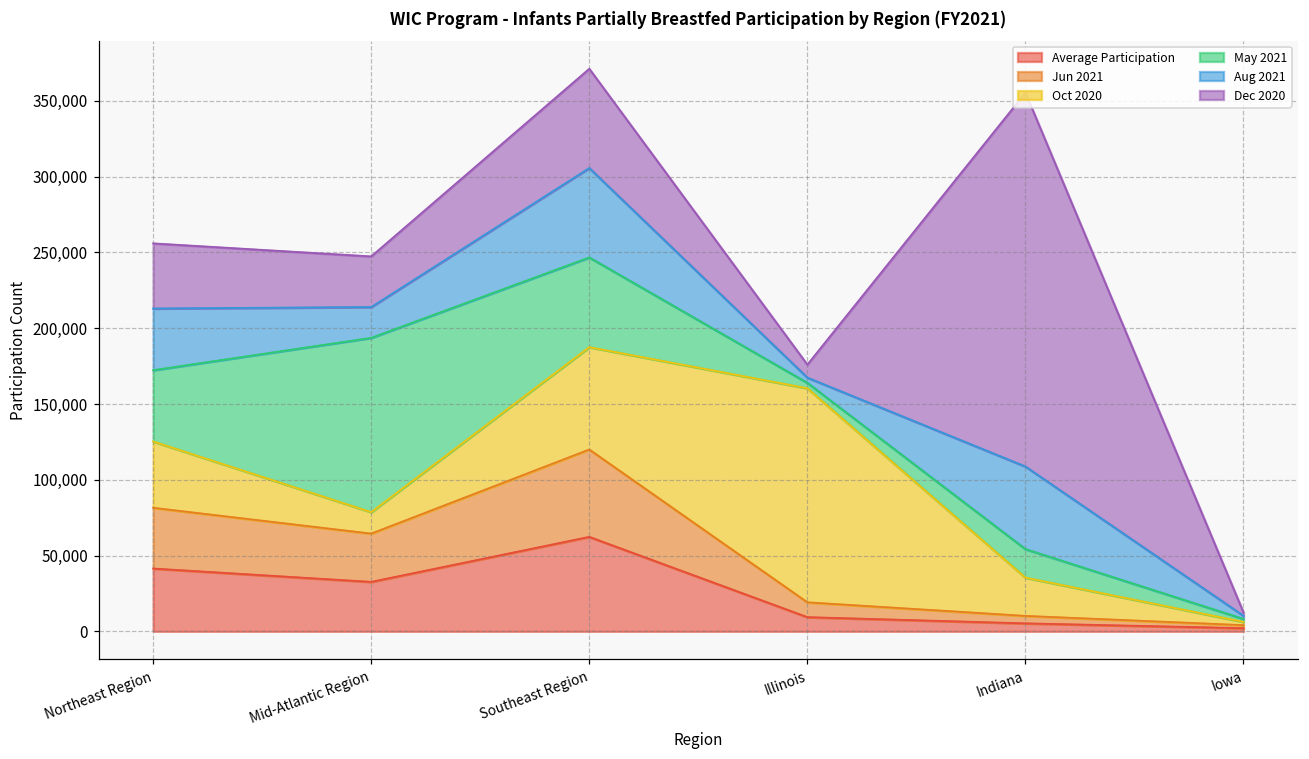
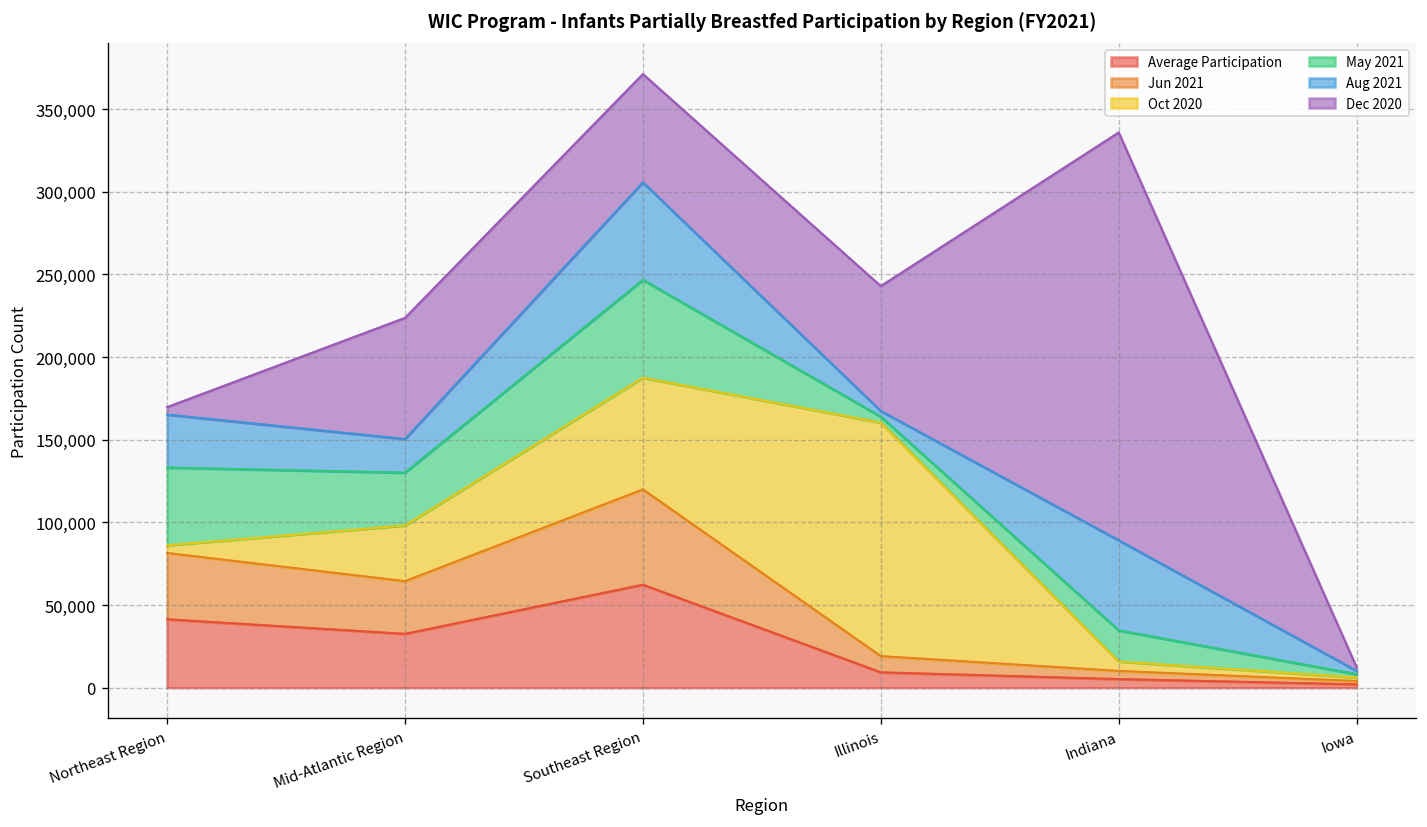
  {
    "Oct 2020": {
-     "Northeast Region": "44,000",
-     "Mid-Atlantic Region": "14,000",
+     "Northeast Region": "5,000",
+     "Mid-Atlantic Region": "34,000",
      "Southeast Region": "68,000",
      "Illinois": "141,000",
-     "Indiana": "25,000",
+     "Indiana": "6,000",
      "Iowa": "2,000"
    },
    "May 2021": {
      "Northeast Region": "47,000",
-     "Mid-Atlantic Region": "115,000",
+     "Mid-Atlantic Region": "32,000",
      "Southeast Region": "59,000",
      "Illinois": "4,000",
      "Indiana": "19,000",
      "Iowa": "2,000"
    },
    "Aug 2021": {
-     "Northeast Region": "41,000",
+     "Northeast Region": "32,000",
      "Mid-Atlantic Region": "20,000",
      "Southeast Region": "59,000",
      "Illinois": "3,000",
      "Indiana": "54,000",
      "Iowa": "2,000"
    },
    "Dec 2020": {
-     "Northeast Region": "43,000",
-     "Mid-Atlantic Region": "33,000",
+     "Northeast Region": "5,000",
+     "Mid-Atlantic Region": "73,000",
      "Southeast Region": "65,000",
-     "Illinois": "9,000",
+     "Illinois": "76,000",
      "Iowa": "2,000"
    }
  }
